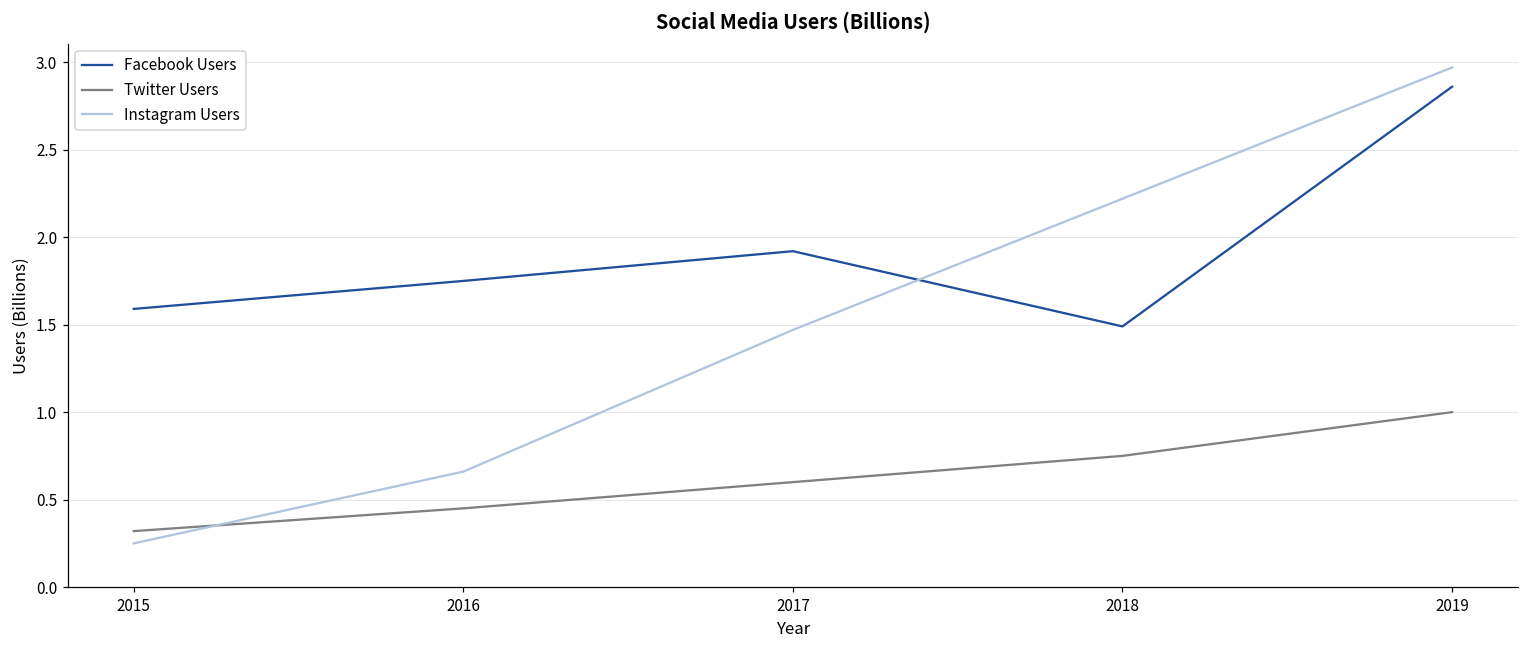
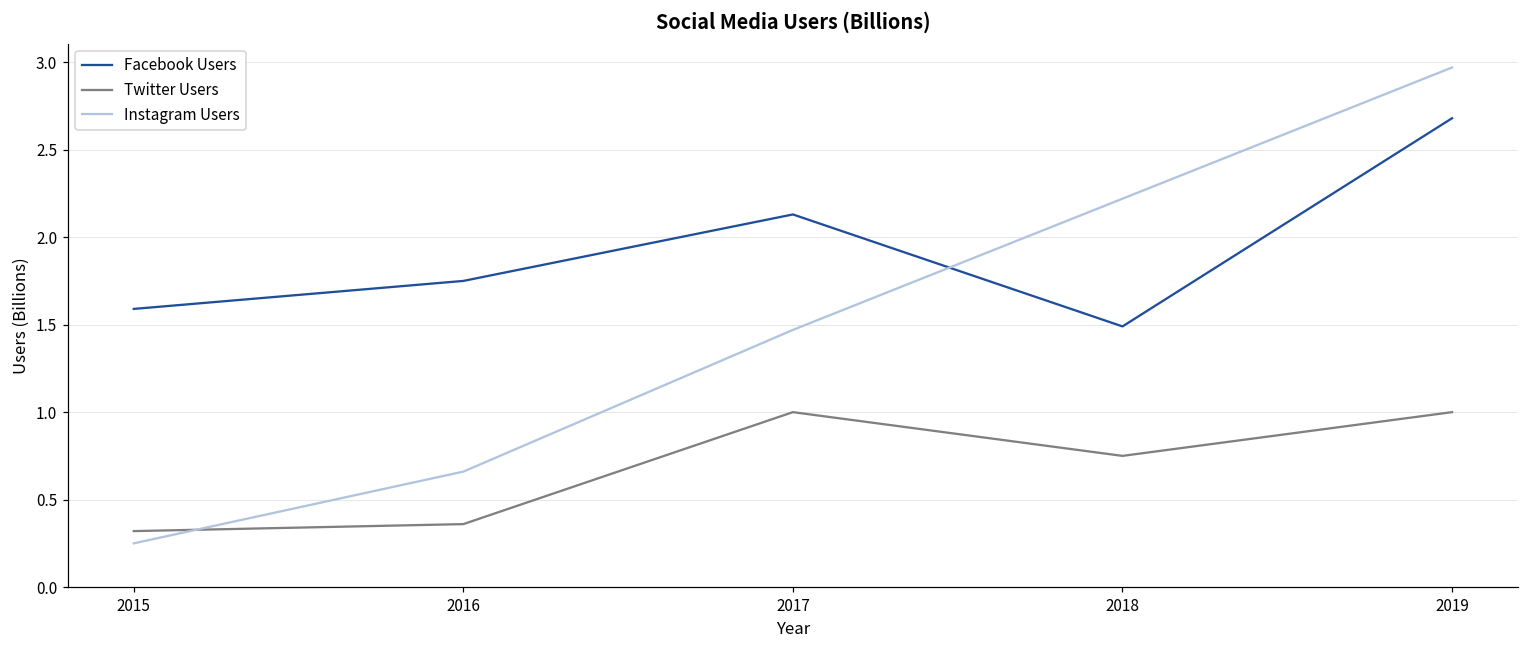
  {
    "Facebook Users": {
      "2015": 1.59,
      "2016": 1.75,
-     "2017": 1.92,
+     "2017": 2.13,
      "2018": 1.49,
-     "2019": 2.86
+     "2019": 2.68
    },
    "Twitter Users": {
      "2015": 0.32,
-     "2016": 0.45,
-     "2017": 0.6,
+     "2016": 0.36,
+     "2017": 1.0,
      "2018": 0.75,
      "2019": 1.00
    },
    "Instagram Users": {
      "2015": 0.25,
      "2016": 0.66,
      "2017": 1.47,
      "2018": 2.22,
      "2019": 2.97
    }
  }
